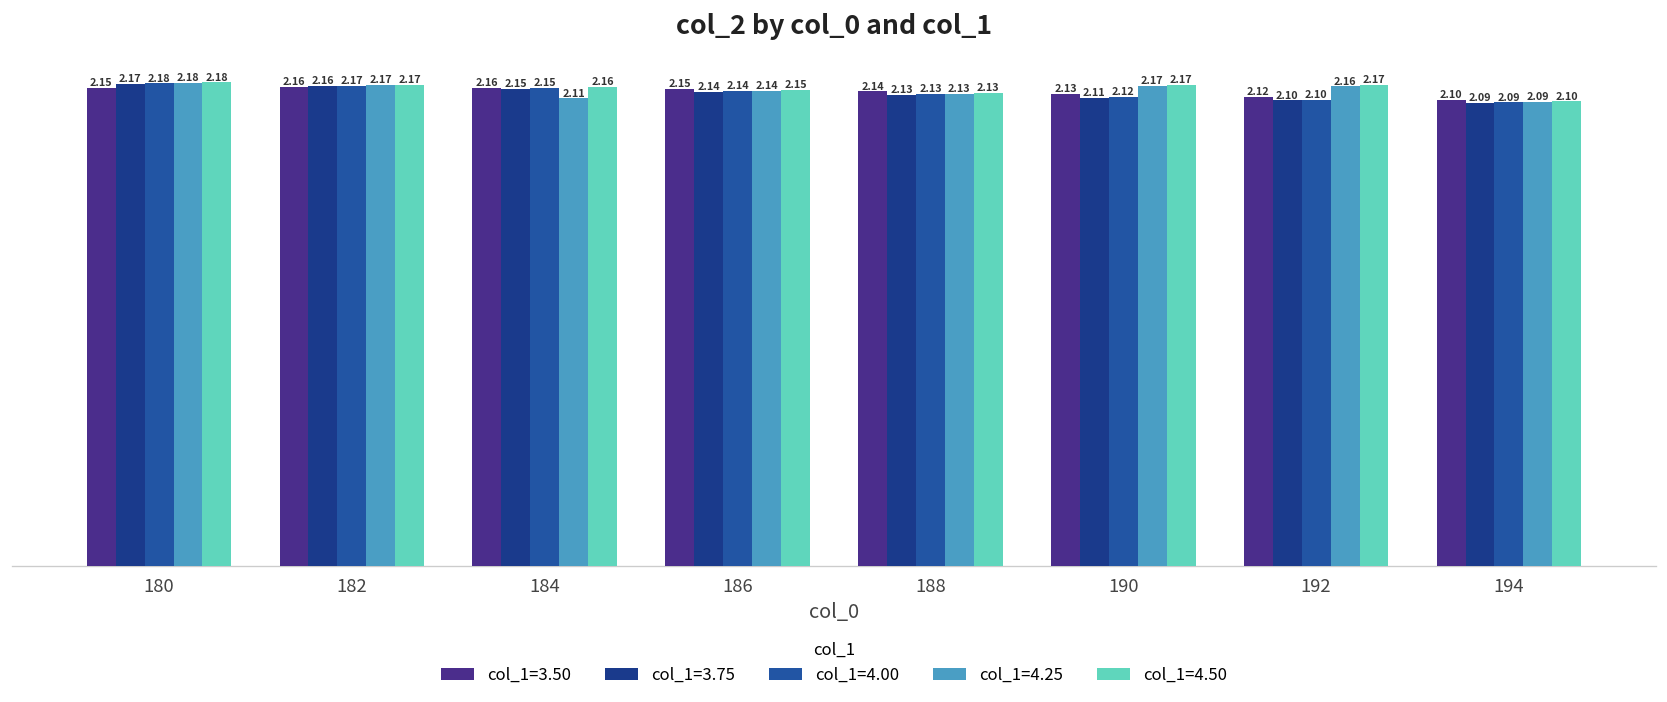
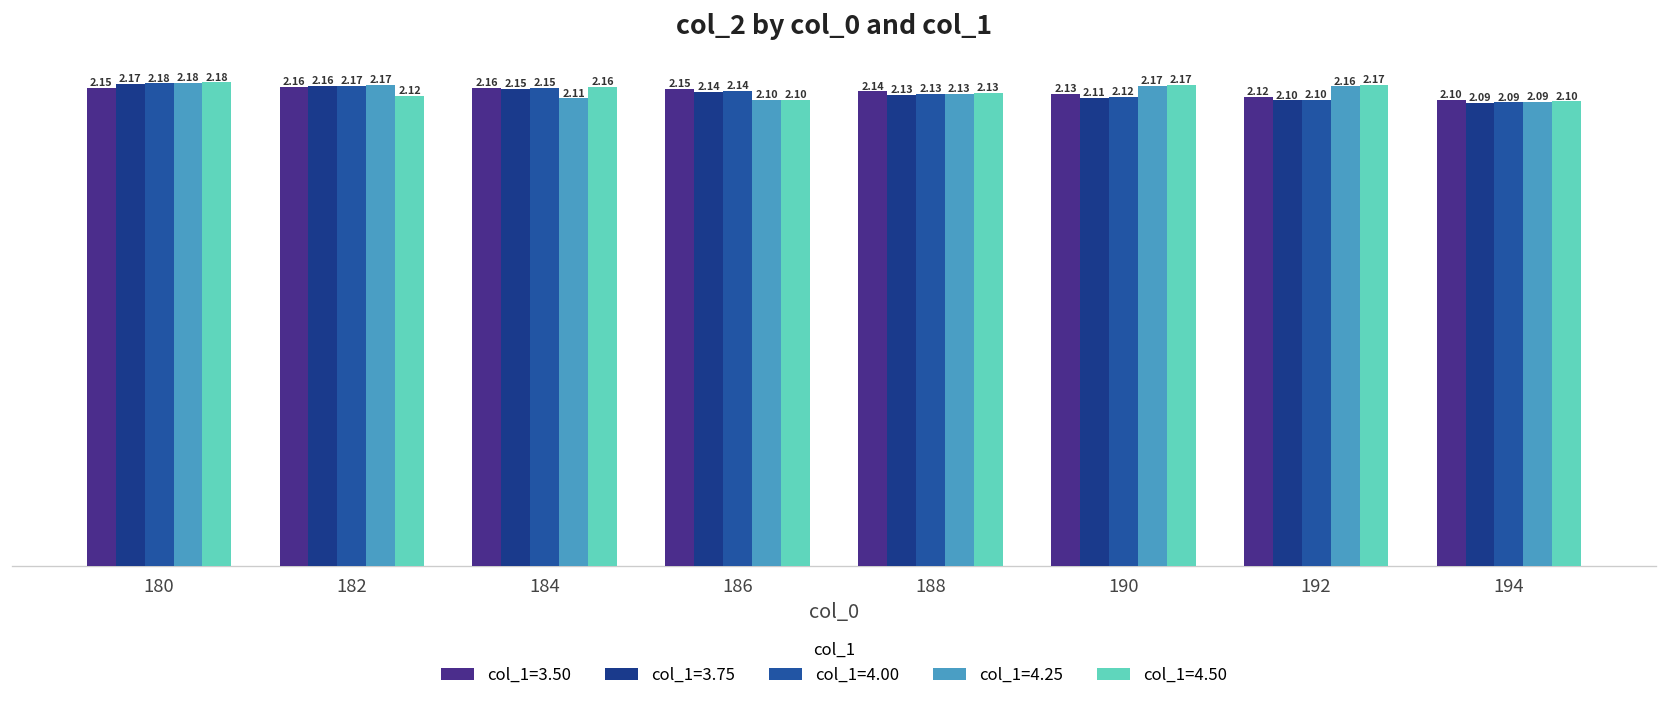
  {
    "col_1=4.25": {
      "180": 2.18,
      "182": 2.17,
      "184": 2.11,
-     "186": 2.14,
+     "186": 2.10,
      "188": 2.13,
      "190": 2.17,
      "192": 2.16,
      "194": 2.09
    },
    "col_1=4.50": {
      "180": 2.18,
-     "182": 2.17,
+     "182": 2.12,
      "184": 2.16,
-     "186": 2.15,
+     "186": 2.10,
      "188": 2.13,
      "190": 2.17,
      "192": 2.17,
      "194": 2.10
    }
  }
